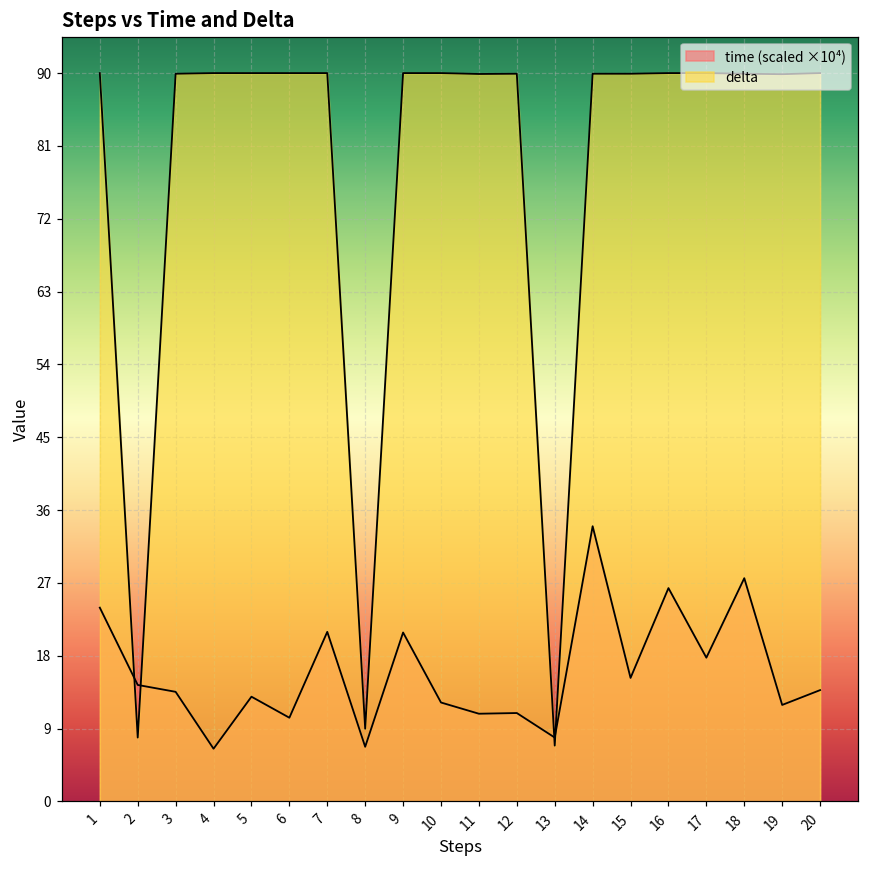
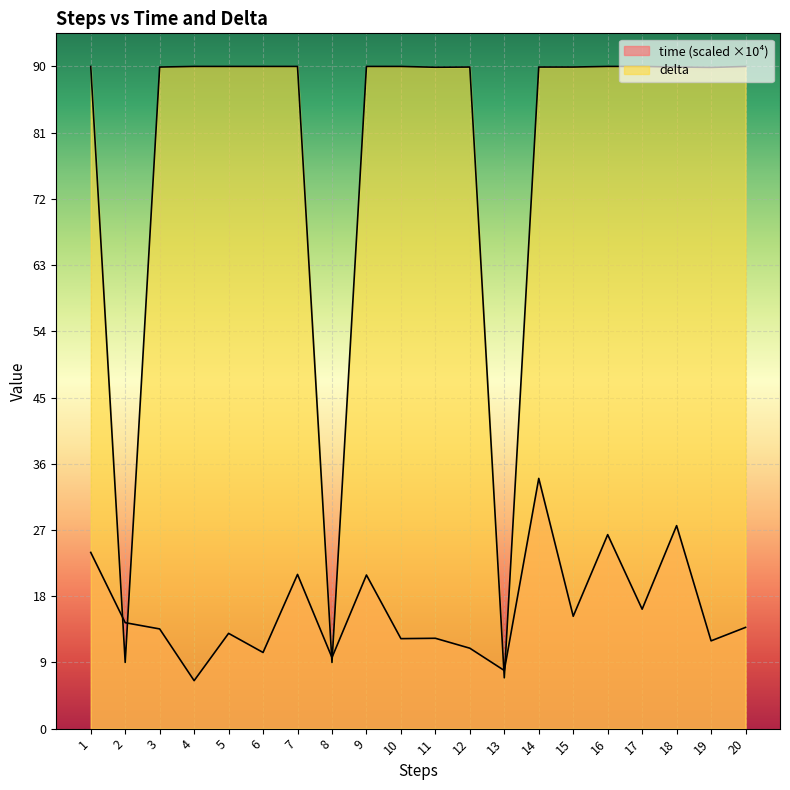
  {
    "time (scaled ×10⁴)": {
      "1": 24,
      "2": 14,
      "3": 14,
      "4": 7,
      "5": 13,
      "6": 10,
      "7": 21,
-     "8": 7,
+     "8": 10,
      "9": 21,
      "10": 12,
-     "11": 11,
+     "11": 12,
      "12": 11,
      "13": 8,
      "14": 34,
      "15": 15,
      "16": 26,
-     "17": 18,
+     "17": 16,
      "18": 28,
      "19": 12,
      "20": 14
    },
    "delta": {
      "1": 90,
-     "2": 8,
+     "2": 9,
      "3": 90,
      "4": 90,
      "5": 90,
      "6": 90,
      "7": 90,
      "8": 9,
      "9": 90,
      "10": 90,
      "11": 90,
      "12": 90,
      "13": 7,
      "14": 90,
      "15": 90,
      "16": 90
    }
  }
